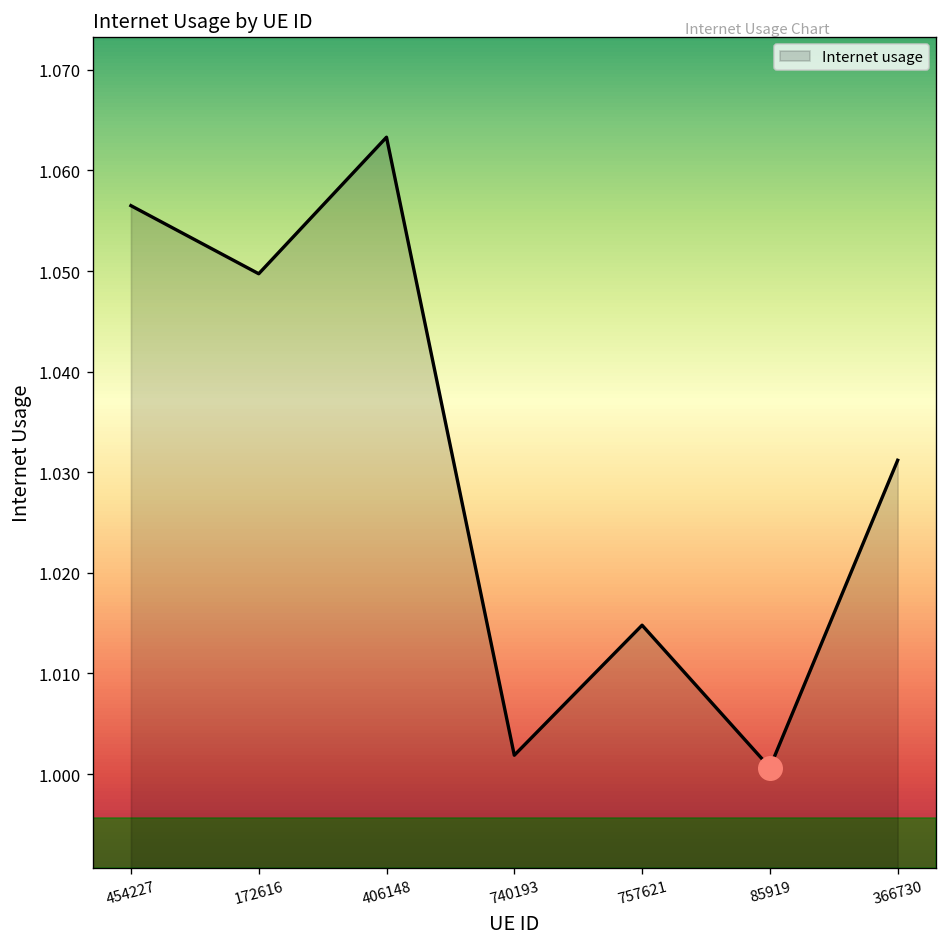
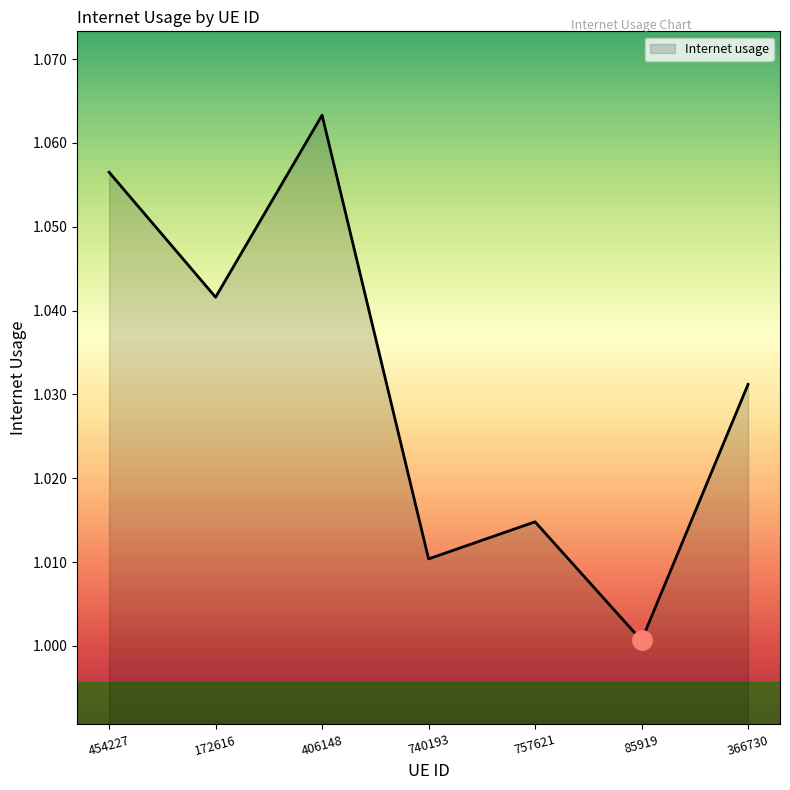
  {
    "Internet usage": {
      "454227": 1.056,
-     "172616": 1.050,
+     "172616": 1.042,
      "406148": 1.063,
-     "740193": 1.002,
+     "740193": 1.010,
      "757621": 1.015,
      "366730": 1.031
    }
  }
